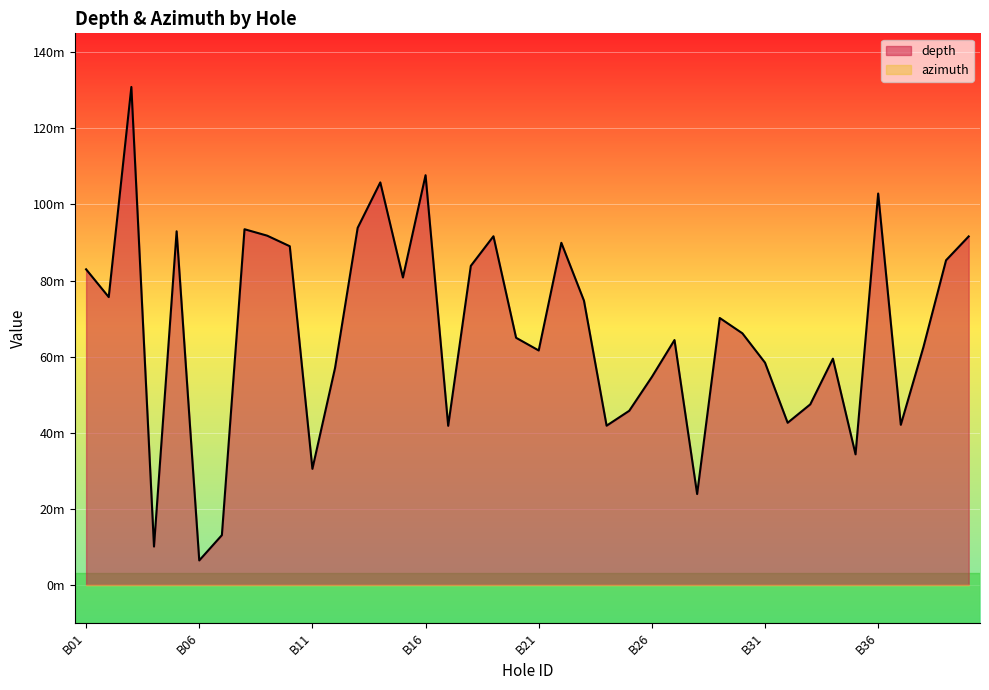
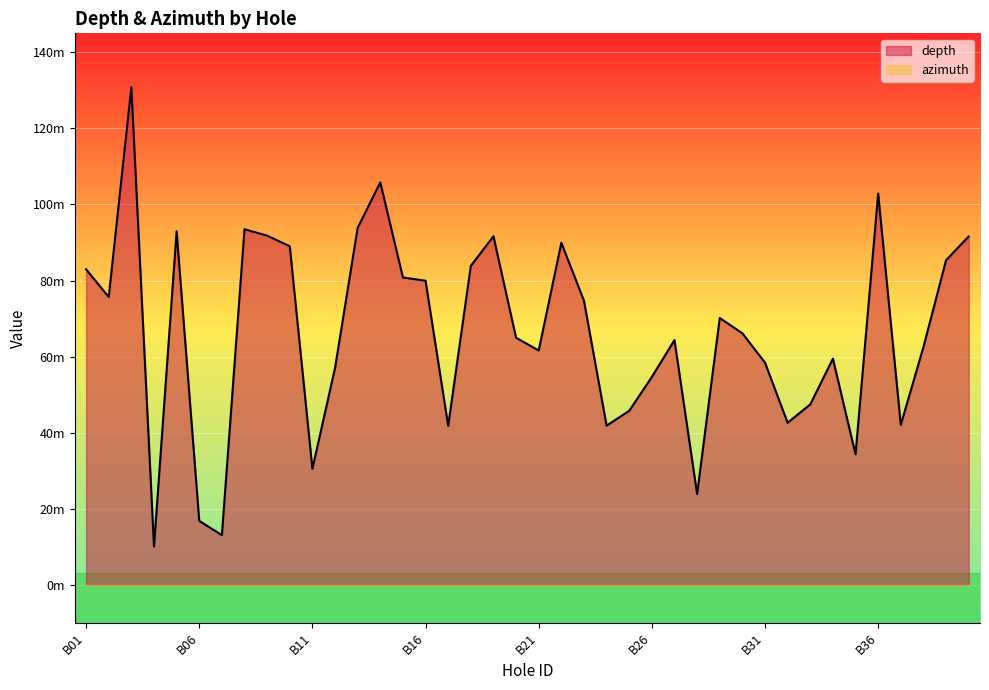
  {
    "depth": {
      "B01": "83m",
-     "B06": "6m",
+     "B06": "17m",
      "B11": "30m",
-     "B16": "108m",
+     "B16": "80m",
      "B21": "62m",
      "B26": "55m",
      "B31": "58m",
      "B36": "103m"
    }
  }
